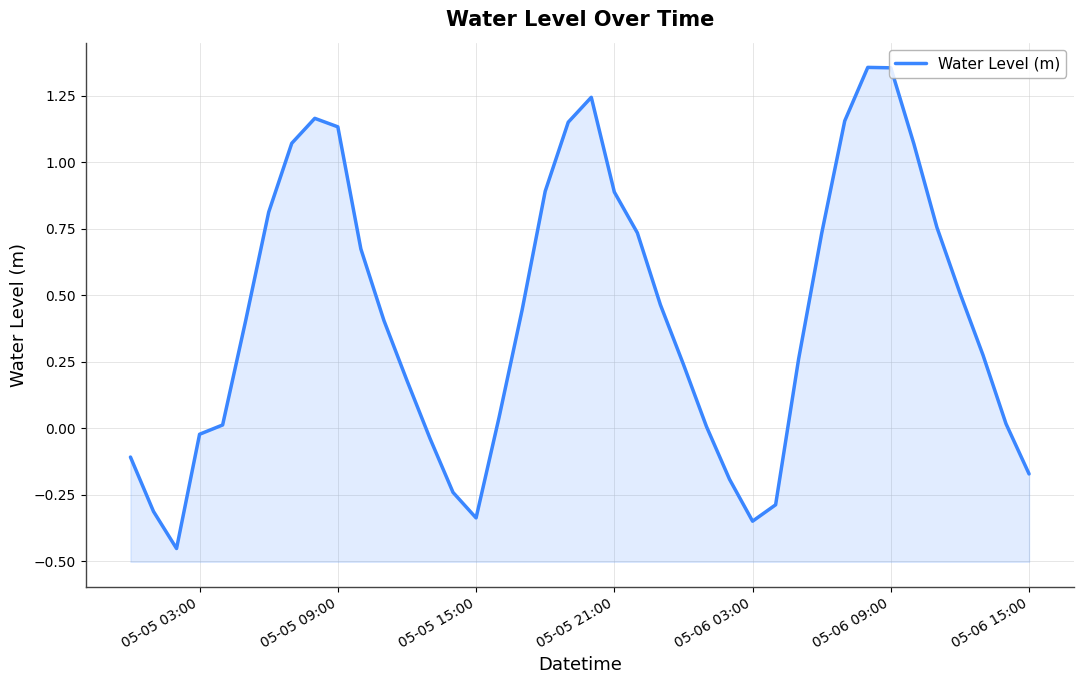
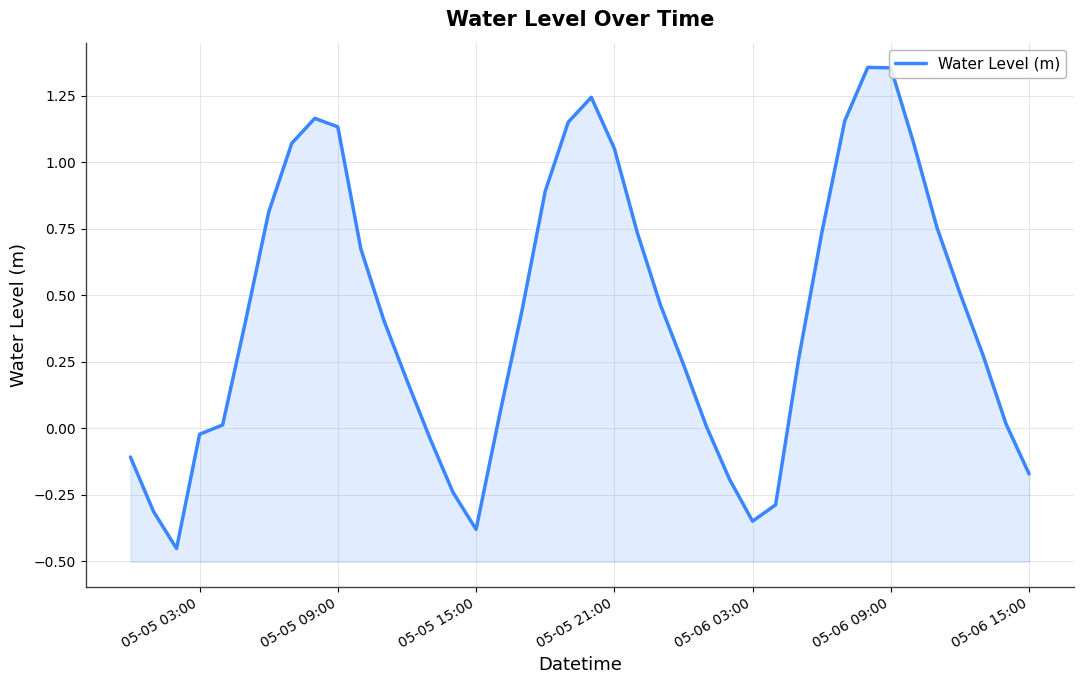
  {
    "05-05 03:00": -0.02,
    "05-05 09:00": 1.13,
-   "05-05 15:00": -0.34,
-   "05-05 21:00": 0.89,
+   "05-05 15:00": -0.38,
+   "05-05 21:00": 1.05,
    "05-06 03:00": -0.35,
    "05-06 15:00": -0.17
  }
